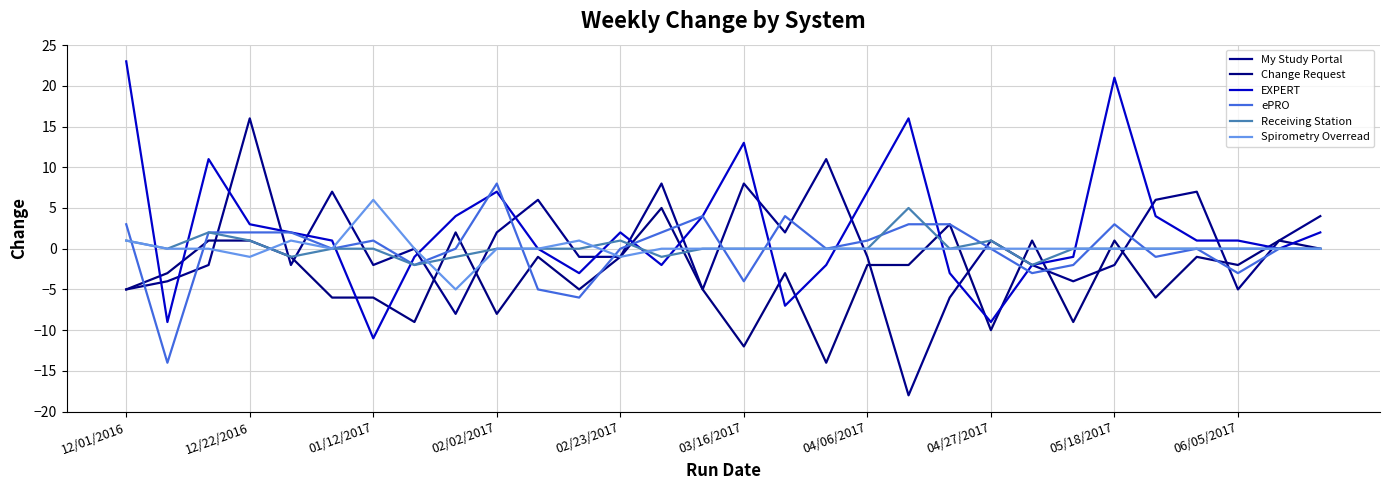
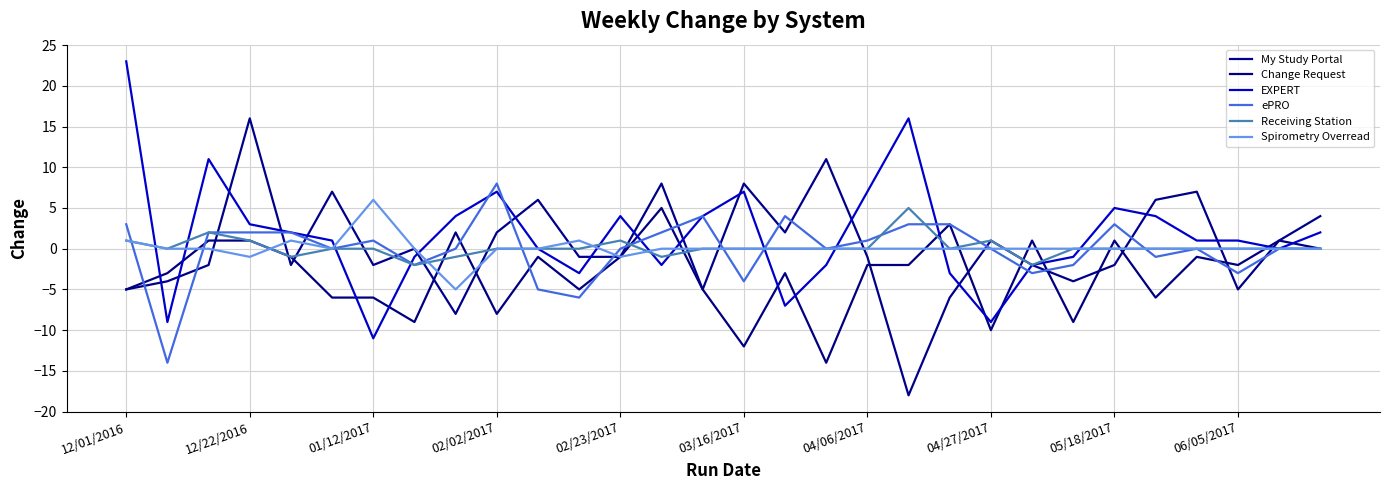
  {
    "EXPERT": {
      "12/01/2016": 23,
      "12/22/2016": 3,
      "01/12/2017": -11,
      "02/02/2017": 7,
-     "02/23/2017": 2,
-     "03/16/2017": 13,
+     "02/23/2017": 4,
+     "03/16/2017": 7,
      "04/06/2017": 7,
      "04/27/2017": -9,
-     "05/18/2017": 21,
+     "05/18/2017": 5,
      "06/05/2017": 1
    }
  }
